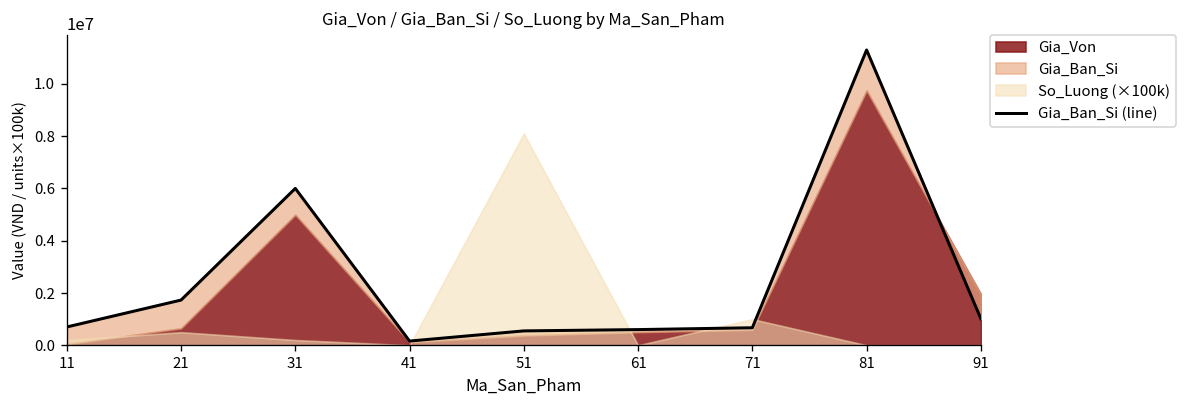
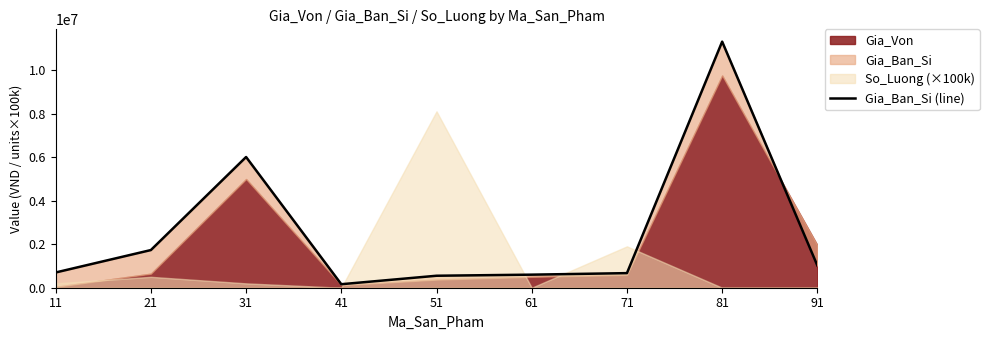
  {
    "Gia_Von": {
      "21": 600000,
      "31": 5000000,
      "51": 400000,
      "81": 9700000
    },
    "Gia_Ban_Si (line)": {
      "91": 1000000
    },
    "So_Luong (×100k)": {
      "11": 200000,
      "21": 500000,
      "31": 200000,
      "41": 0,
      "51": 8100000,
      "61": 0,
-     "71": 1000000,
+     "71": 1900000,
      "81": 0,
      "91": 0
    }
  }
